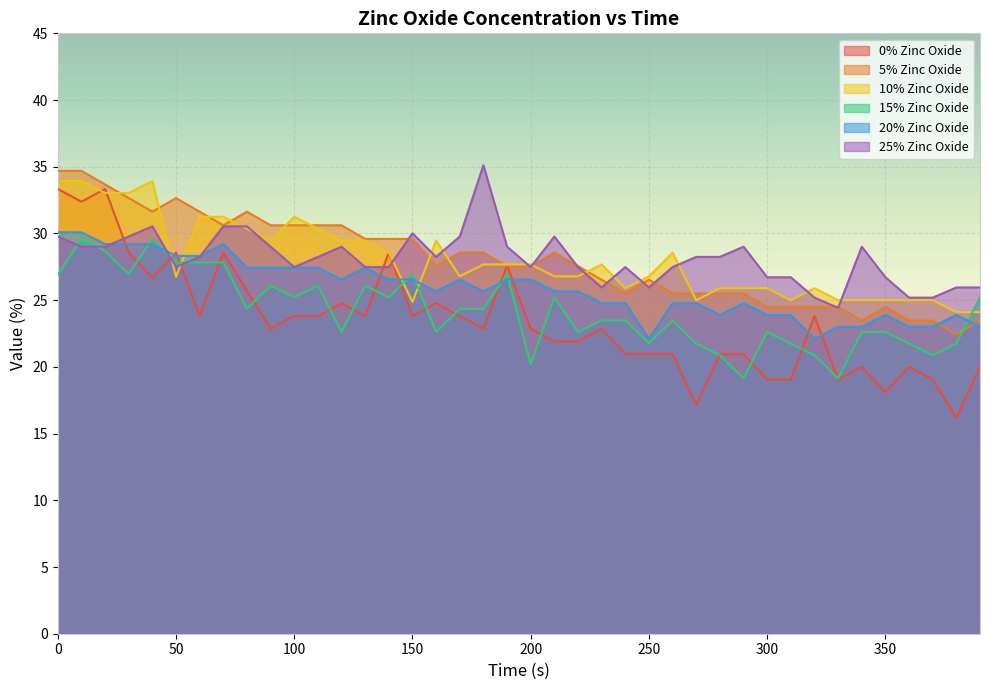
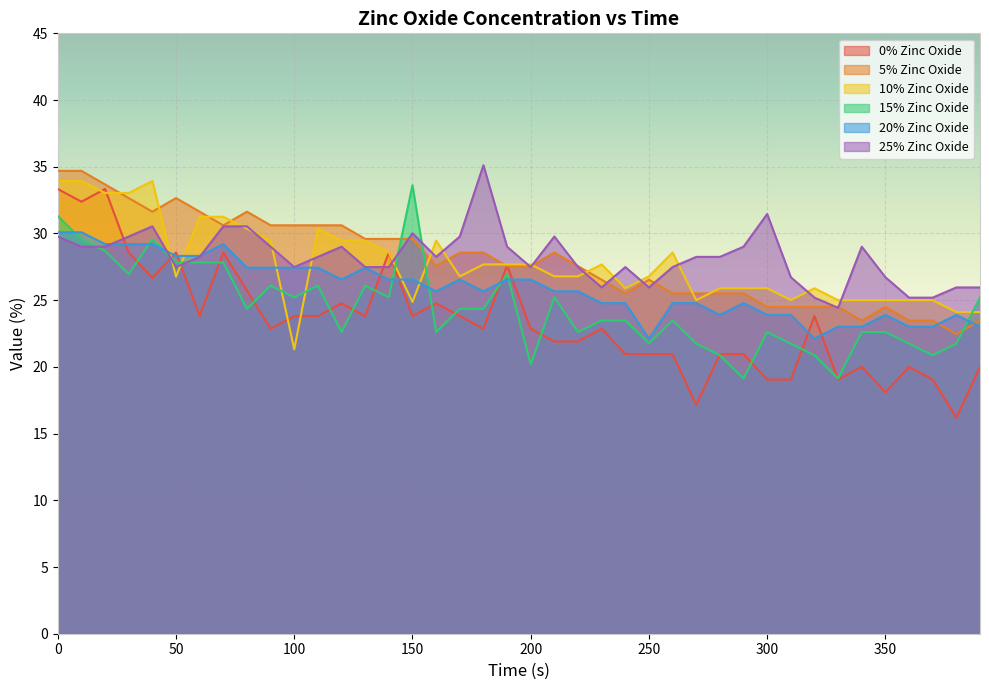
  {
    "10% Zinc Oxide": {
      "0": 33.9,
      "50": 26.8,
-     "100": 31.2,
+     "100": 21.3,
      "150": 24.9,
      "250": 26.8,
      "300": 25.9,
      "350": 25.0
    },
    "15% Zinc Oxide": {
-     "0": 26.9,
+     "0": 31.3,
      "50": 27.8,
      "100": 25.2,
-     "150": 27.0,
+     "150": 33.6,
      "200": 20.2,
      "250": 21.8,
      "300": 22.6,
      "350": 22.6
    },
    "20% Zinc Oxide": {
      "0": 30.1,
      "50": 28.3,
      "150": 26.5,
      "200": 26.5,
      "250": 22.1,
      "300": 23.9,
      "350": 23.9
    },
    "25% Zinc Oxide": {
      "0": 29.8,
      "50": 27.5,
      "150": 30.0,
      "250": 26.0,
-     "300": 26.7,
+     "300": 31.5,
      "350": 26.7
    }
  }
